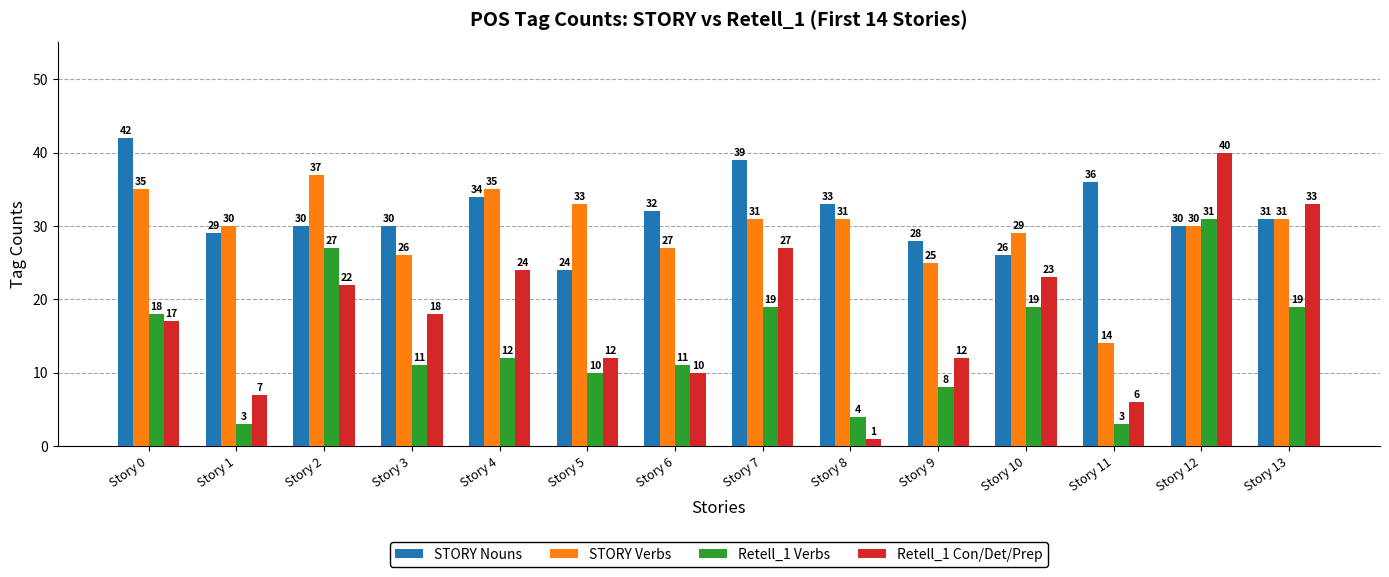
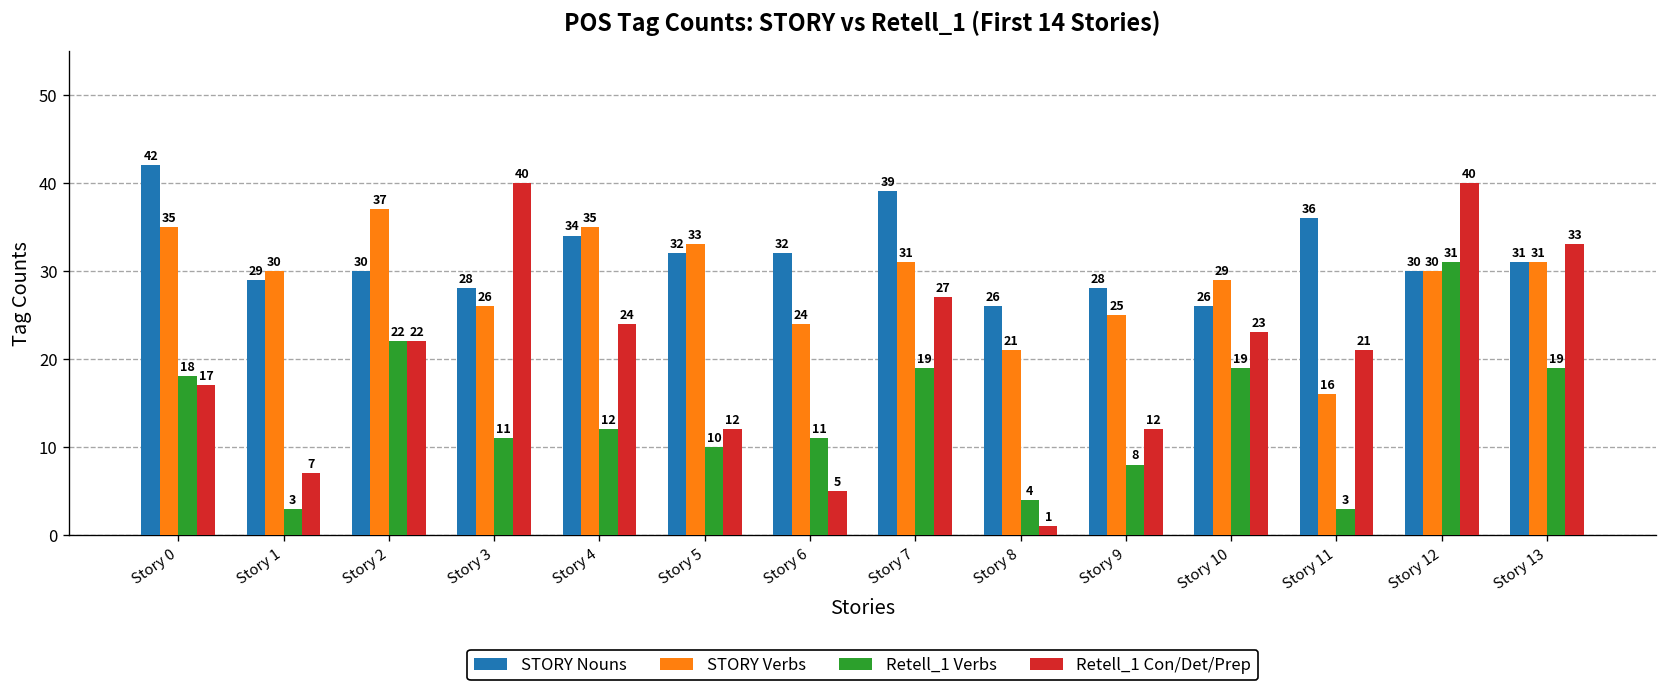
  {
    "STORY Nouns": {
      "Story 0": 42,
      "Story 1": 29,
      "Story 2": 30,
-     "Story 3": 30,
+     "Story 3": 28,
      "Story 4": 34,
-     "Story 5": 24,
+     "Story 5": 32,
      "Story 6": 32,
      "Story 7": 39,
-     "Story 8": 33,
+     "Story 8": 26,
      "Story 9": 28,
      "Story 10": 26,
      "Story 11": 36,
      "Story 12": 30,
      "Story 13": 31
    },
    "STORY Verbs": {
      "Story 0": 35,
      "Story 1": 30,
      "Story 2": 37,
      "Story 3": 26,
      "Story 4": 35,
      "Story 5": 33,
-     "Story 6": 27,
+     "Story 6": 24,
      "Story 7": 31,
-     "Story 8": 31,
+     "Story 8": 21,
      "Story 9": 25,
      "Story 10": 29,
-     "Story 11": 14,
+     "Story 11": 16,
      "Story 12": 30,
      "Story 13": 31
    },
    "Retell_1 Verbs": {
      "Story 0": 18,
      "Story 1": 3,
-     "Story 2": 27,
+     "Story 2": 22,
      "Story 3": 11,
      "Story 4": 12,
      "Story 5": 10,
      "Story 6": 11,
      "Story 7": 19,
      "Story 8": 4,
      "Story 9": 8,
      "Story 10": 19,
      "Story 11": 3,
      "Story 12": 31,
      "Story 13": 19
    },
    "Retell_1 Con/Det/Prep": {
      "Story 0": 17,
      "Story 1": 7,
      "Story 2": 22,
-     "Story 3": 18,
+     "Story 3": 40,
      "Story 4": 24,
      "Story 5": 12,
-     "Story 6": 10,
+     "Story 6": 5,
      "Story 7": 27,
      "Story 8": 1,
      "Story 9": 12,
      "Story 10": 23,
-     "Story 11": 6,
+     "Story 11": 21,
      "Story 12": 40,
      "Story 13": 33
    }
  }
